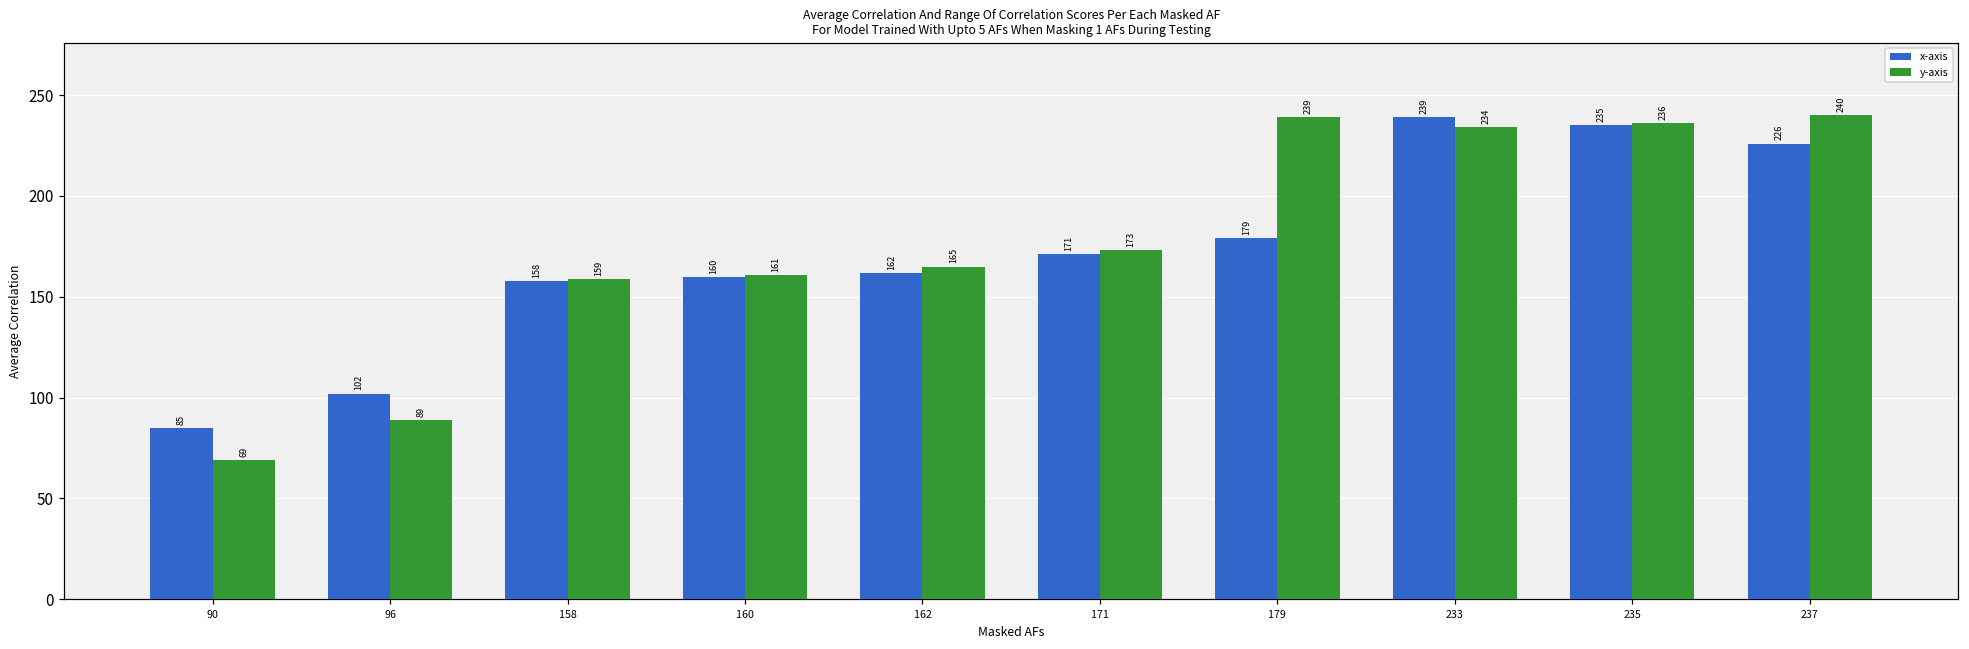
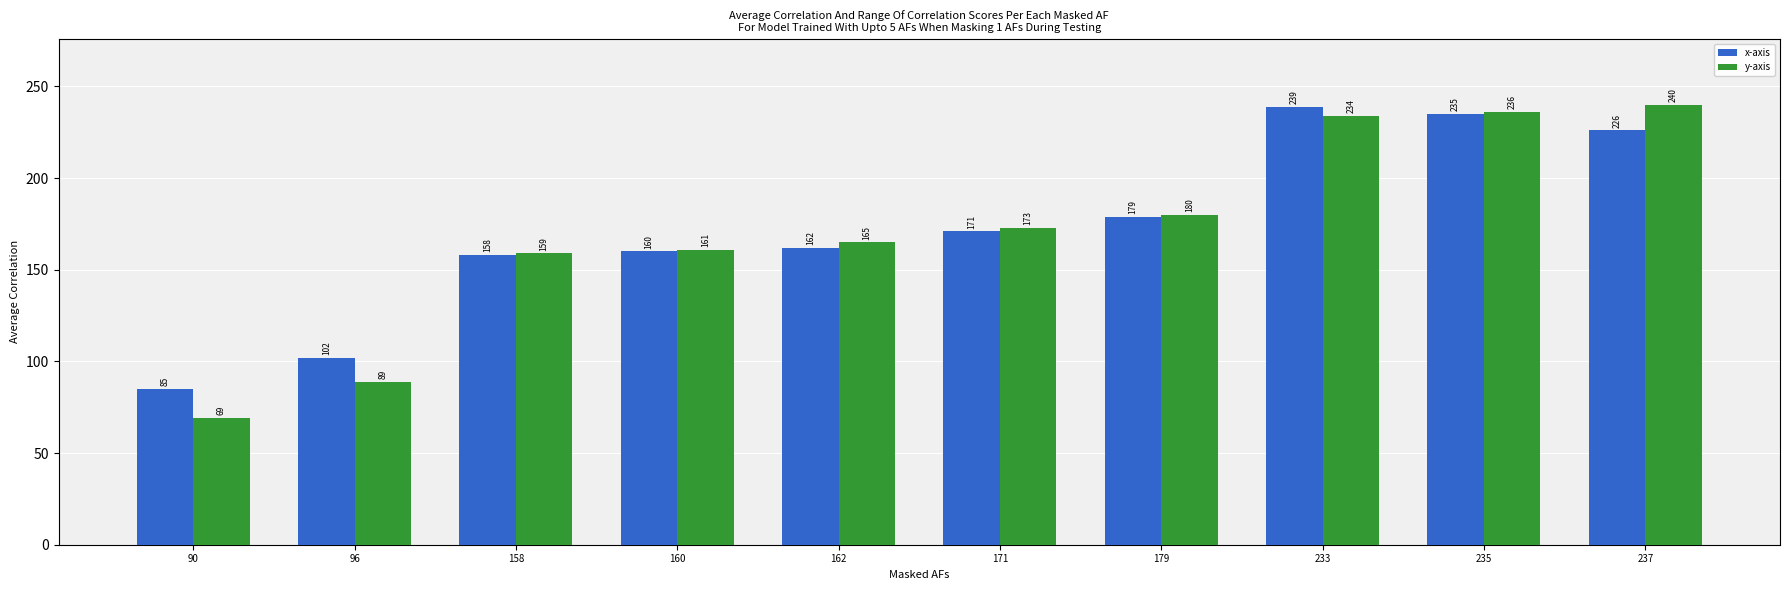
  {
    "x-axis": {
      "90": 85,
      "96": 102,
      "158": 158,
      "160": 160,
      "162": 162,
      "171": 171,
      "179": 179,
      "233": 239,
      "235": 235,
      "237": 226
    },
    "y-axis": {
      "90": 69,
      "96": 89,
      "158": 159,
      "160": 161,
      "162": 165,
      "171": 173,
-     "179": 239,
+     "179": 180,
      "233": 234,
      "235": 236,
      "237": 240
    }
  }
